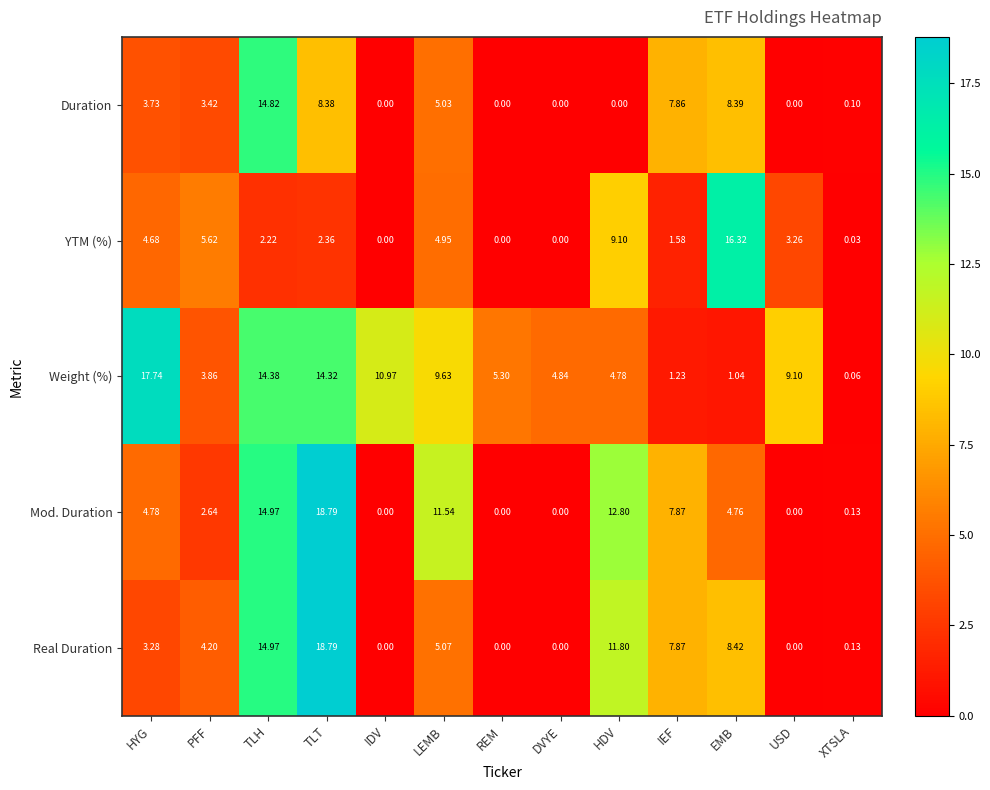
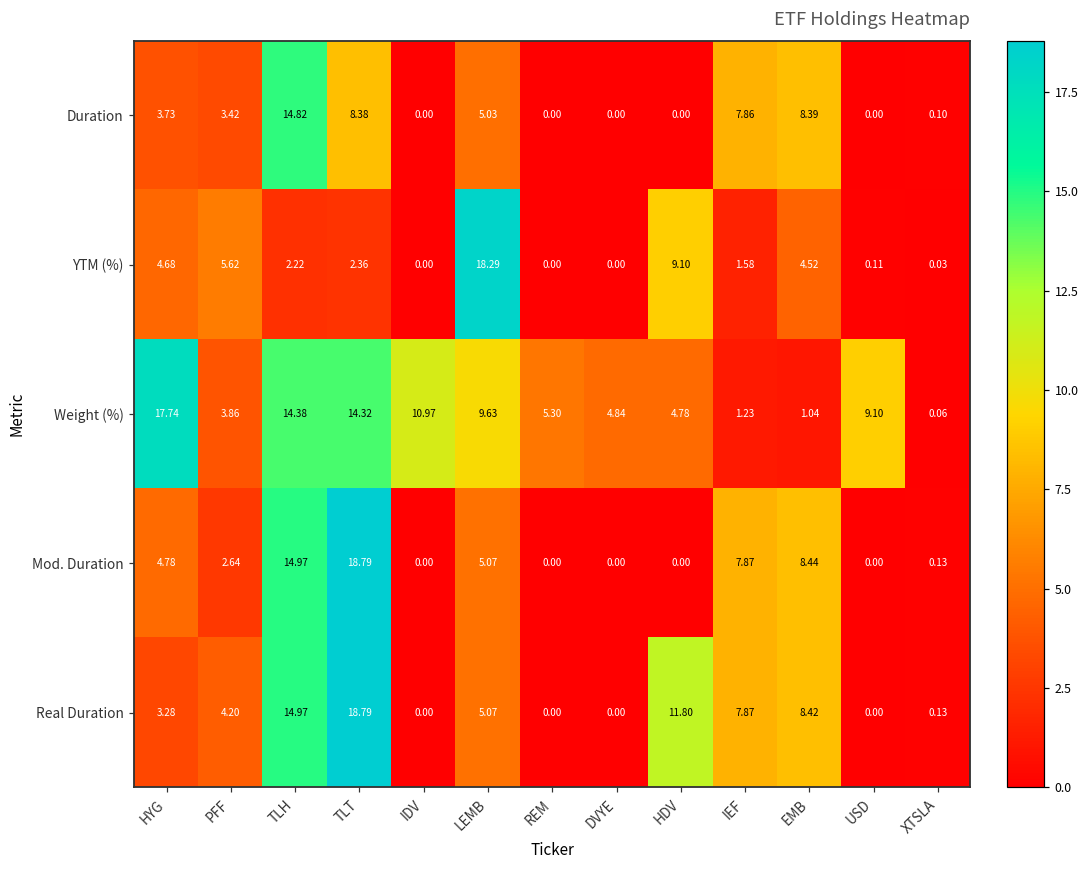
  {
    "Duration": {
      "HYG": 3.73,
      "PFF": 3.42,
      "TLH": 14.82,
      "TLT": 8.38,
      "IDV": 0.00,
      "LEMB": 5.03,
      "REM": 0.00,
      "DVYE": 0.00,
      "HDV": 0.00,
      "IEF": 7.86,
      "EMB": 8.39,
      "USD": 0.00,
      "XTSLA": 0.10
    },
    "YTM (%)": {
      "HYG": 4.68,
      "PFF": 5.62,
      "TLH": 2.22,
      "TLT": 2.36,
      "IDV": 0.00,
-     "LEMB": 4.95,
+     "LEMB": 18.29,
      "REM": 0.00,
      "DVYE": 0.00,
      "HDV": 9.10,
      "IEF": 1.58,
-     "EMB": 16.32,
-     "USD": 3.26,
+     "EMB": 4.52,
+     "USD": 0.11,
      "XTSLA": 0.03
    },
    "Weight (%)": {
      "HYG": 17.74,
      "PFF": 3.86,
      "TLH": 14.38,
      "TLT": 14.32,
      "IDV": 10.97,
      "LEMB": 9.63,
      "REM": 5.30,
      "DVYE": 4.84,
      "HDV": 4.78,
      "IEF": 1.23,
      "EMB": 1.04,
      "USD": 9.10,
      "XTSLA": 0.06
    },
    "Mod. Duration": {
      "HYG": 4.78,
      "PFF": 2.64,
      "TLH": 14.97,
      "TLT": 18.79,
      "IDV": 0.00,
-     "LEMB": 11.54,
+     "LEMB": 5.07,
      "REM": 0.00,
      "DVYE": 0.00,
-     "HDV": 12.80,
+     "HDV": 0.00,
      "IEF": 7.87,
-     "EMB": 4.76,
+     "EMB": 8.44,
      "USD": 0.00,
      "XTSLA": 0.13
    },
    "Real Duration": {
      "HYG": 3.28,
      "PFF": 4.20,
      "TLH": 14.97,
      "TLT": 18.79,
      "IDV": 0.00,
      "LEMB": 5.07,
      "REM": 0.00,
      "DVYE": 0.00,
      "HDV": 11.80,
      "IEF": 7.87,
      "EMB": 8.42,
      "USD": 0.00,
      "XTSLA": 0.13
    }
  }
